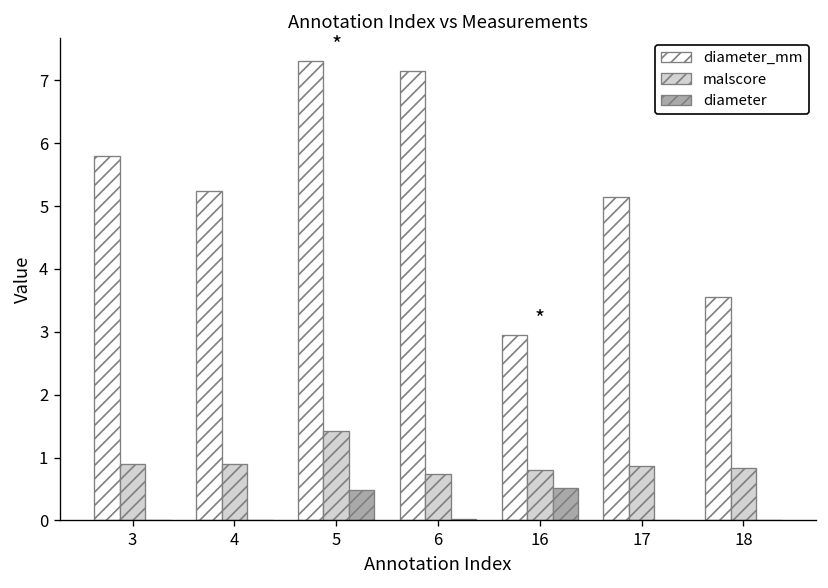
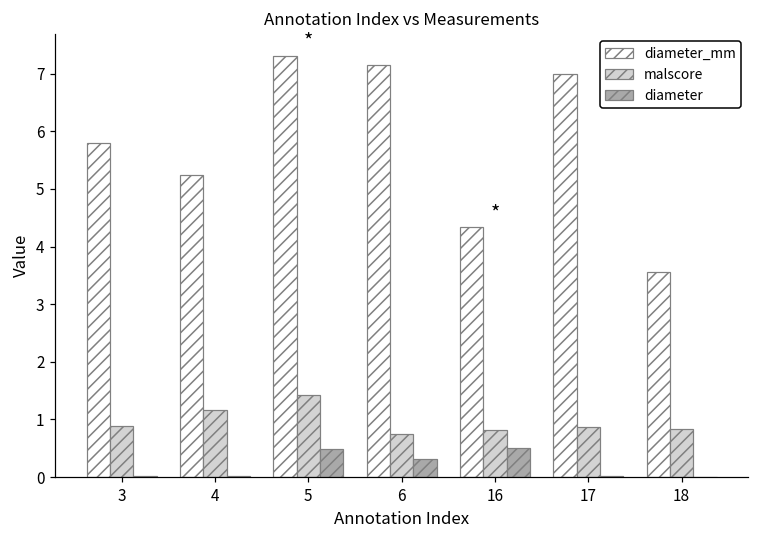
  {
    "diameter_mm": {
      "3": 5.8,
      "4": 5.2,
      "5": 7.3,
      "6": 7.1,
-     "16": 3.0,
-     "17": 5.1,
+     "16": 4.3,
+     "17": 7.0,
      "18": 3.6
    },
    "malscore": {
      "3": 0.9,
-     "4": 0.9,
+     "4": 1.2,
      "5": 1.4,
      "6": 0.7,
      "16": 0.8,
      "17": 0.9,
      "18": 0.8
    },
    "diameter": {
      "5": 0.5,
-     "6": 0.0,
+     "6": 0.3,
      "16": 0.5
    }
  }
